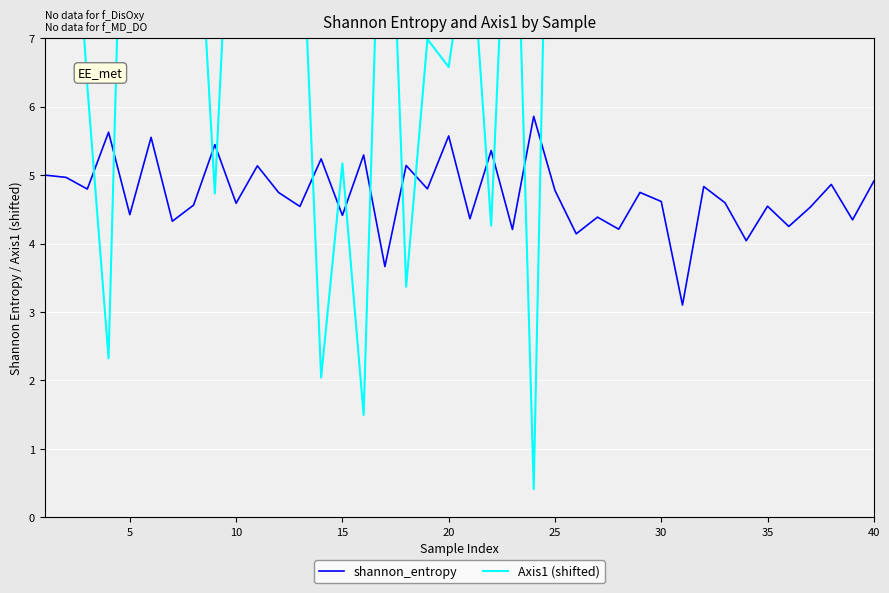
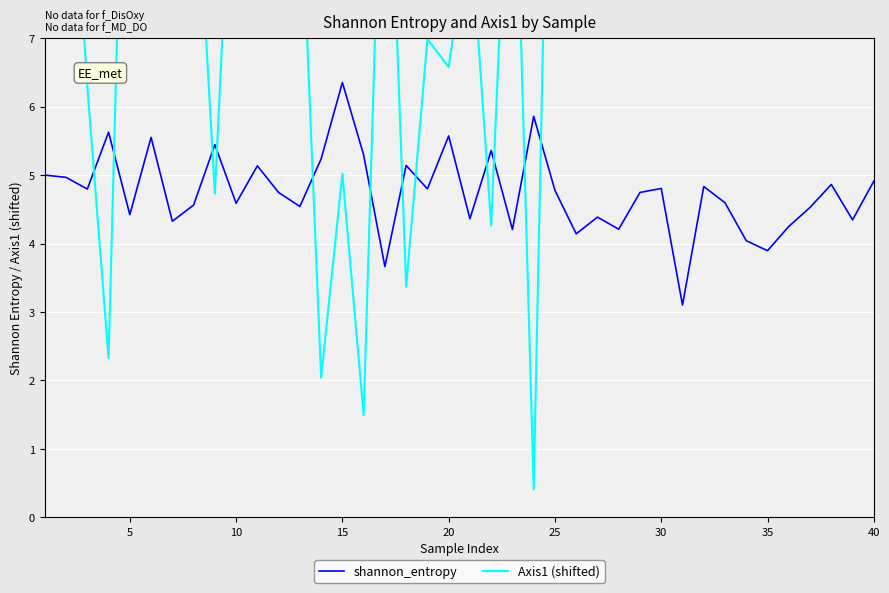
  {
    "shannon_entropy": {
      "5": 4.4,
      "10": 4.6,
-     "15": 4.4,
+     "15": 6.4,
      "20": 5.6,
      "25": 4.8,
-     "30": 4.6,
-     "35": 4.5,
+     "30": 4.8,
+     "35": 3.9,
      "40": 4.9
    },
    "Axis1 (shifted)": {
-     "15": 5.2,
+     "15": 5.0,
      "20": 6.6
    }
  }
